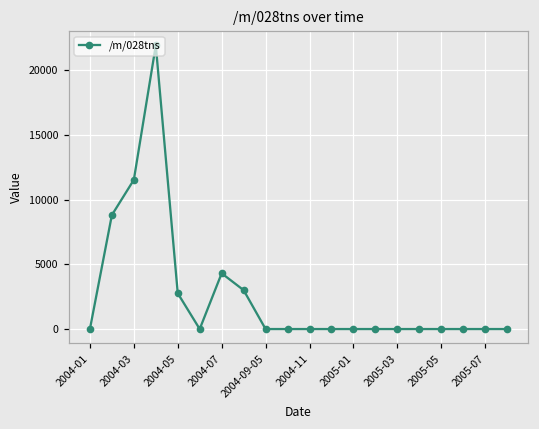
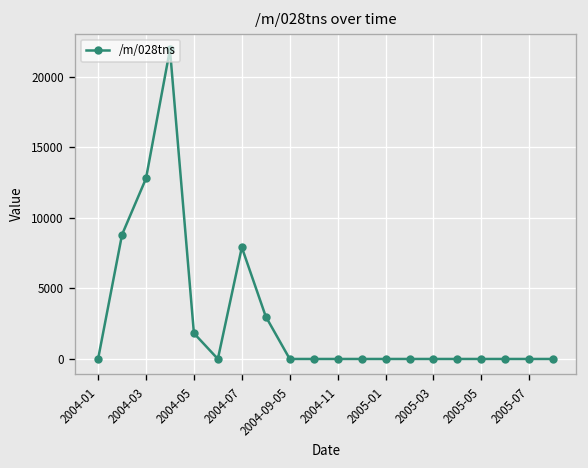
  {
    "2004-01": 0,
-   "2004-03": 11500,
-   "2004-05": 2800,
-   "2004-07": 4300,
+   "2004-03": 12800,
+   "2004-05": 1800,
+   "2004-07": 7900,
    "2004-09-05": 0,
    "2004-11": 0,
    "2005-01": 0,
    "2005-03": 0,
    "2005-05": 0,
    "2005-07": 0
  }
